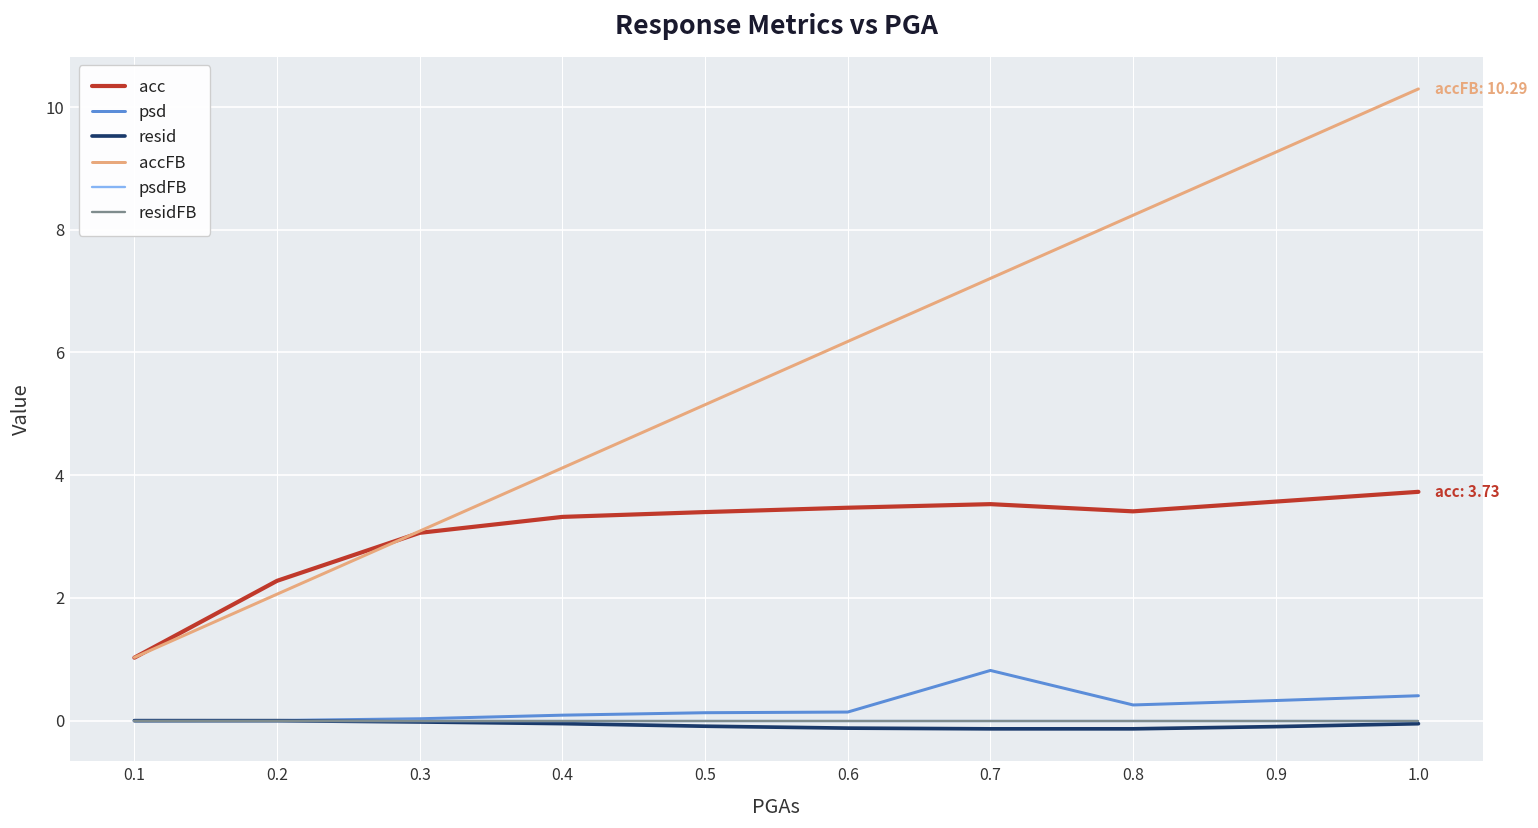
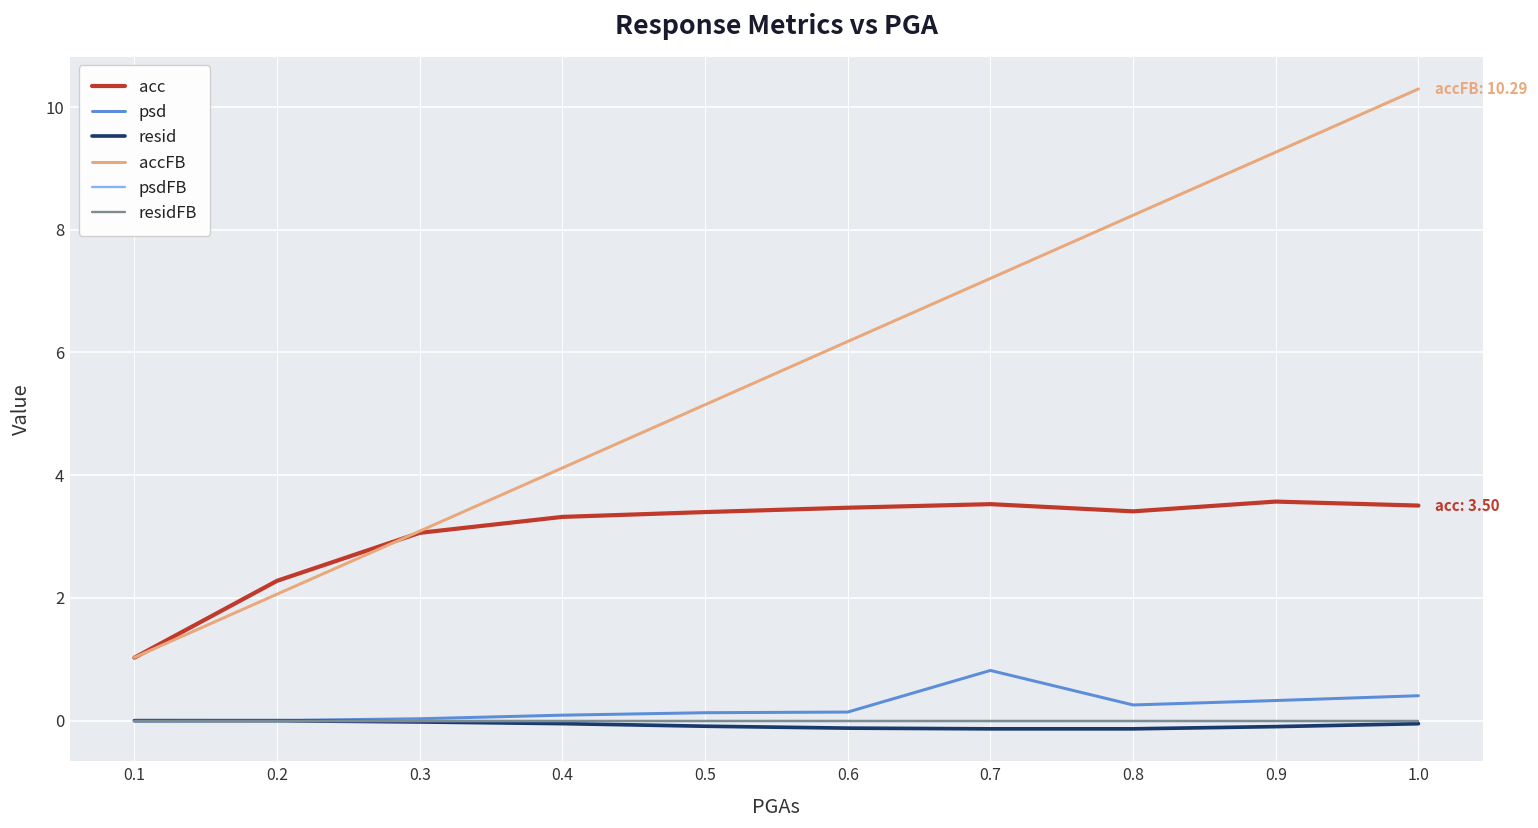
  {
    "acc": {
-     "1.0": 3.73
+     "1.0": 3.50
    },
    "psd": {
      "0.4": 0.1,
      "0.5": 0.1,
      "0.6": 0.1,
      "0.7": 0.8,
      "0.8": 0.3,
      "0.9": 0.3,
      "1.0": 0.4
    },
    "resid": {
      "0.5": -0.1,
      "0.6": -0.1,
      "0.7": -0.1,
      "0.8": -0.1,
      "0.9": -0.1,
      "1.0": 0.0
    },
    "accFB": {
      "1.0": 10.29
    },
    "residFB": {
      "0.5": 0.0,
      "0.6": 0.0,
      "0.7": 0.0,
      "0.8": 0.0,
      "0.9": 0.0,
      "1.0": 0.0
    }
  }
